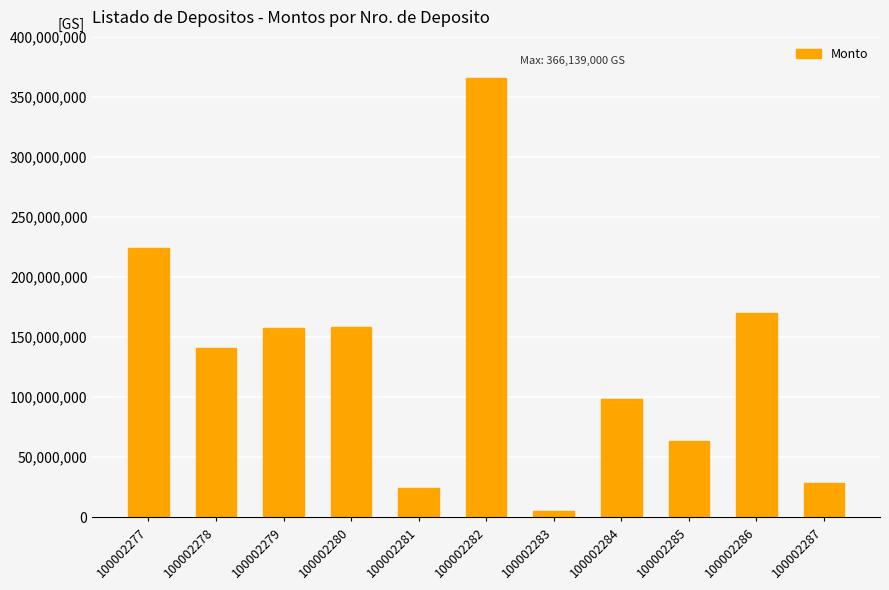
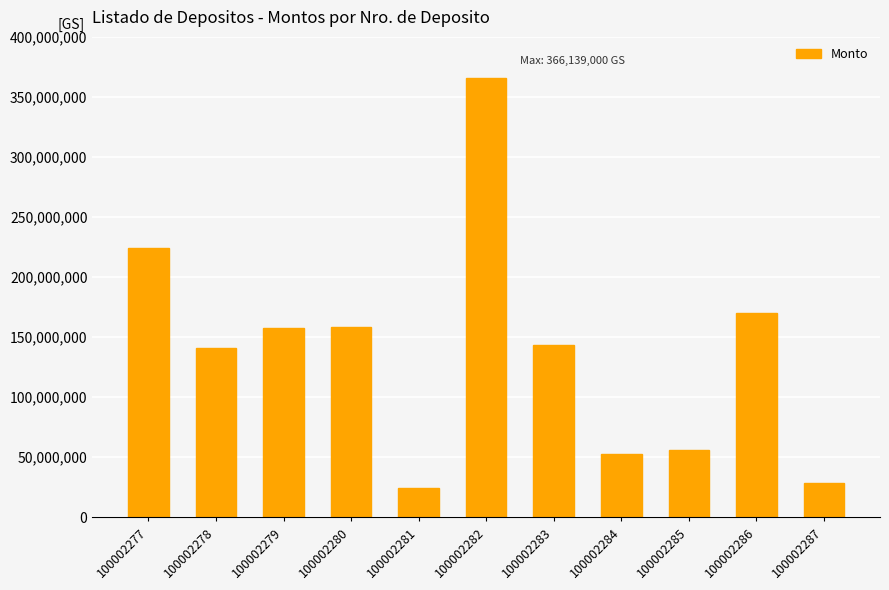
  {
    "100002277": "224,000,000",
    "100002278": "141,000,000",
    "100002279": "157,000,000",
    "100002280": "159,000,000",
    "100002281": "25,000,000",
    "100002282": "366,000,000",
-   "100002283": "5,000,000",
-   "100002284": "98,000,000",
-   "100002285": "63,000,000",
+   "100002283": "144,000,000",
+   "100002284": "53,000,000",
+   "100002285": "56,000,000",
    "100002286": "170,000,000",
    "100002287": "29,000,000"
  }
